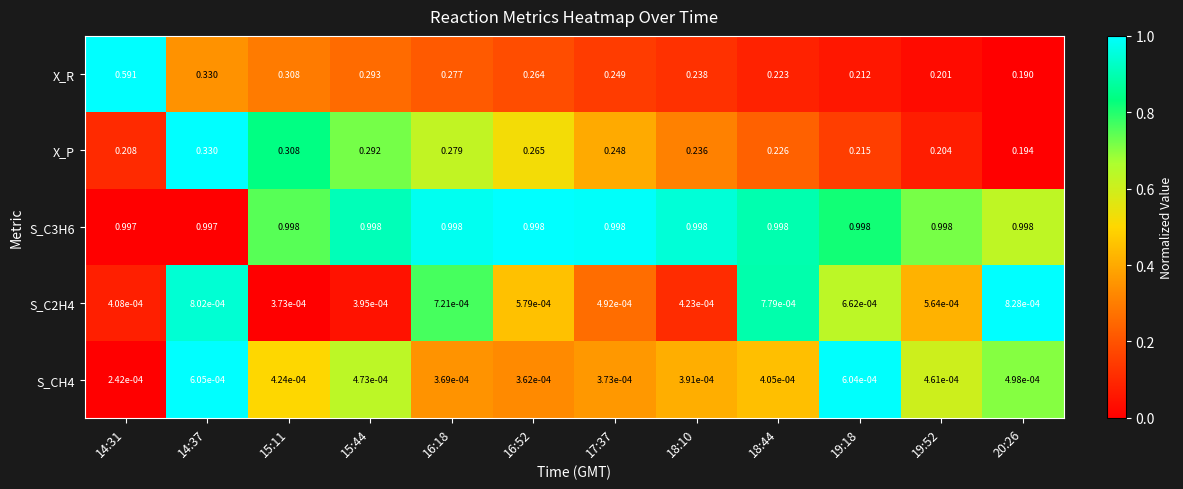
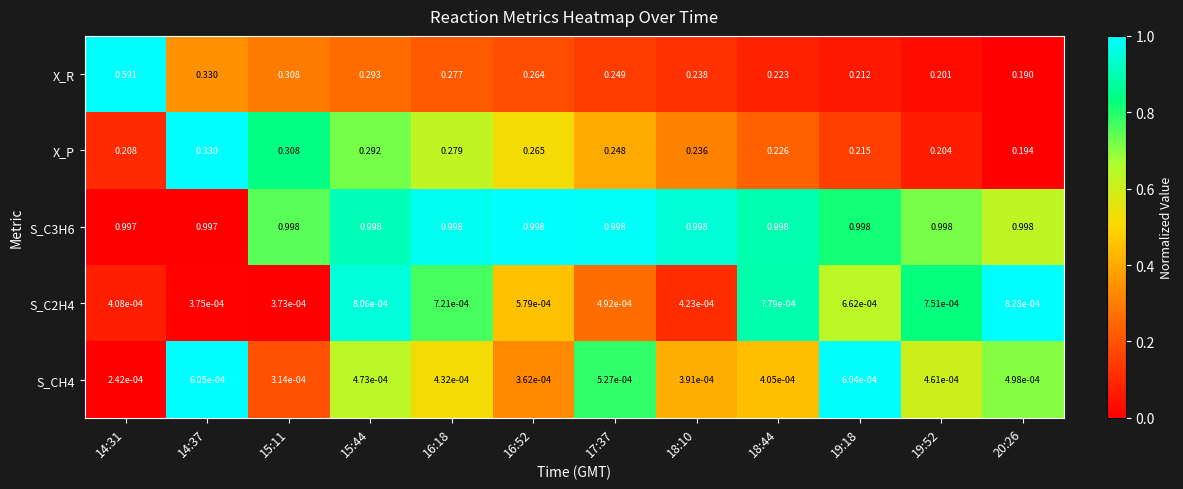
  {
    "X_R": {
      "14:31": "0.591",
      "14:37": "0.330",
      "15:11": "0.308",
      "15:44": "0.293",
      "16:18": "0.277",
      "16:52": "0.264",
      "17:37": "0.249",
      "18:10": "0.238",
      "18:44": "0.223",
      "19:18": "0.212",
      "19:52": "0.201",
      "20:26": "0.190"
    },
    "X_P": {
      "14:31": "0.208",
      "14:37": "0.330",
      "15:11": "0.308",
      "15:44": "0.292",
      "16:18": "0.279",
      "16:52": "0.265",
      "17:37": "0.248",
      "18:10": "0.236",
      "18:44": "0.226",
      "19:18": "0.215",
      "19:52": "0.204",
      "20:26": "0.194"
    },
    "S_C3H6": {
      "14:31": "0.997",
      "14:37": "0.997",
      "15:11": "0.998",
      "15:44": "0.998",
      "16:18": "0.998",
      "16:52": "0.998",
      "17:37": "0.998",
      "18:10": "0.998",
      "18:44": "0.998",
      "19:18": "0.998",
      "19:52": "0.998",
      "20:26": "0.998"
    },
    "S_C2H4": {
      "14:31": "4.08e-04",
-     "14:37": "8.02e-04",
+     "14:37": "3.75e-04",
      "15:11": "3.73e-04",
-     "15:44": "3.95e-04",
+     "15:44": "8.06e-04",
      "16:18": "7.21e-04",
      "16:52": "5.79e-04",
      "17:37": "4.92e-04",
      "18:10": "4.23e-04",
      "18:44": "7.79e-04",
      "19:18": "6.62e-04",
-     "19:52": "5.64e-04",
+     "19:52": "7.51e-04",
      "20:26": "8.28e-04"
    },
    "S_CH4": {
      "14:31": "2.42e-04",
      "14:37": "6.05e-04",
-     "15:11": "4.24e-04",
+     "15:11": "3.14e-04",
      "15:44": "4.73e-04",
-     "16:18": "3.69e-04",
+     "16:18": "4.32e-04",
      "16:52": "3.62e-04",
-     "17:37": "3.73e-04",
+     "17:37": "5.27e-04",
      "18:10": "3.91e-04",
      "18:44": "4.05e-04",
      "19:18": "6.04e-04",
      "19:52": "4.61e-04",
      "20:26": "4.98e-04"
    }
  }
